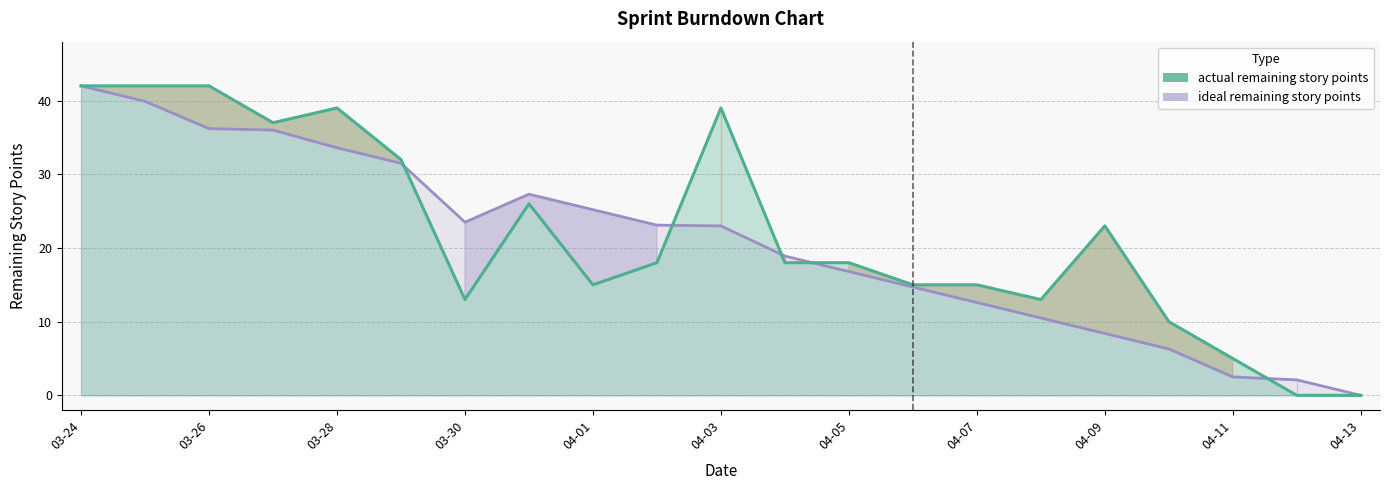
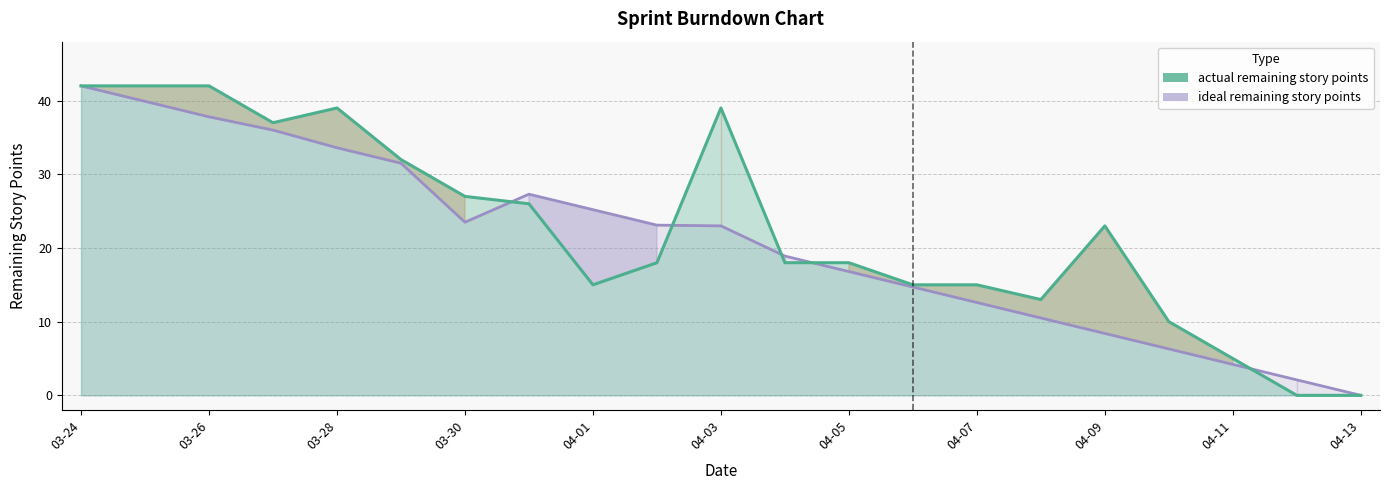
  {
    "ideal remaining story points": {
-     "03-26": 36,
+     "03-26": 38,
      "03-28": 34,
      "03-30": 24,
      "04-01": 25,
      "04-03": 23,
      "04-05": 17,
      "04-07": 13,
      "04-09": 8,
-     "04-11": 3
+     "04-11": 4
    },
    "actual remaining story points": {
      "03-26": 42,
      "03-28": 39,
-     "03-30": 13,
+     "03-30": 27,
      "04-01": 15,
      "04-03": 39,
      "04-05": 18,
      "04-07": 15,
      "04-09": 23,
      "04-11": 5
    }
  }
